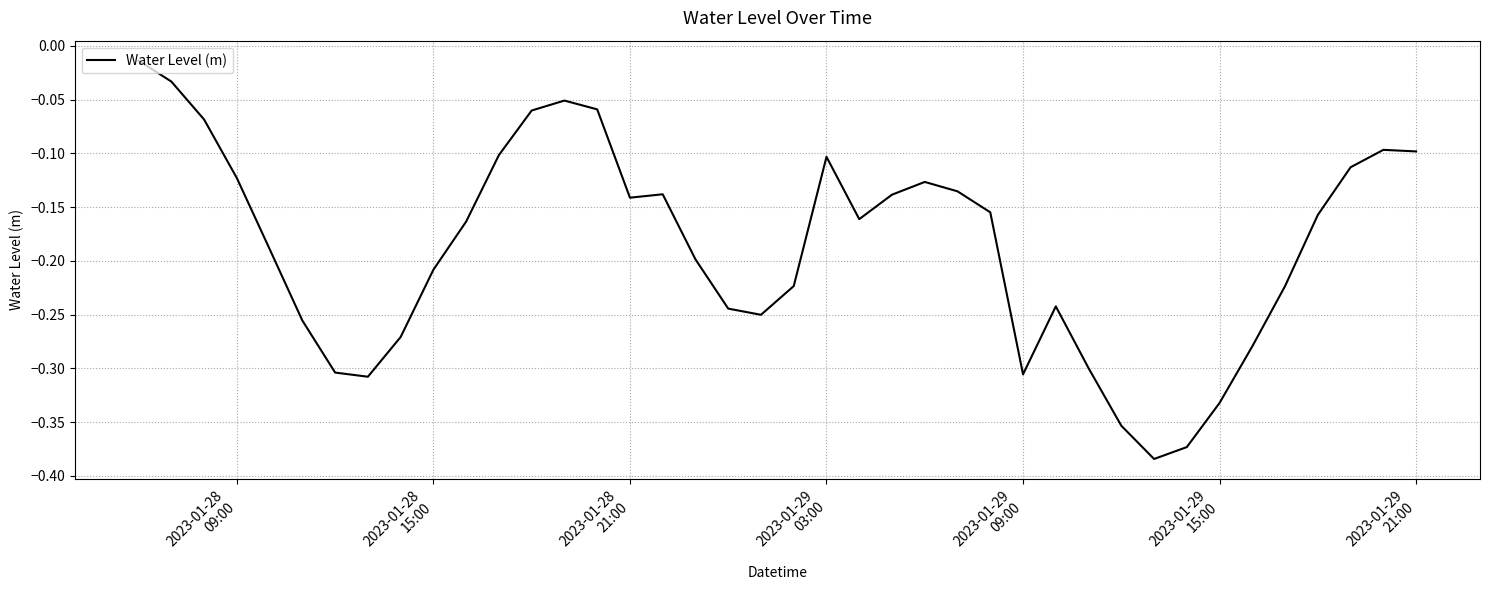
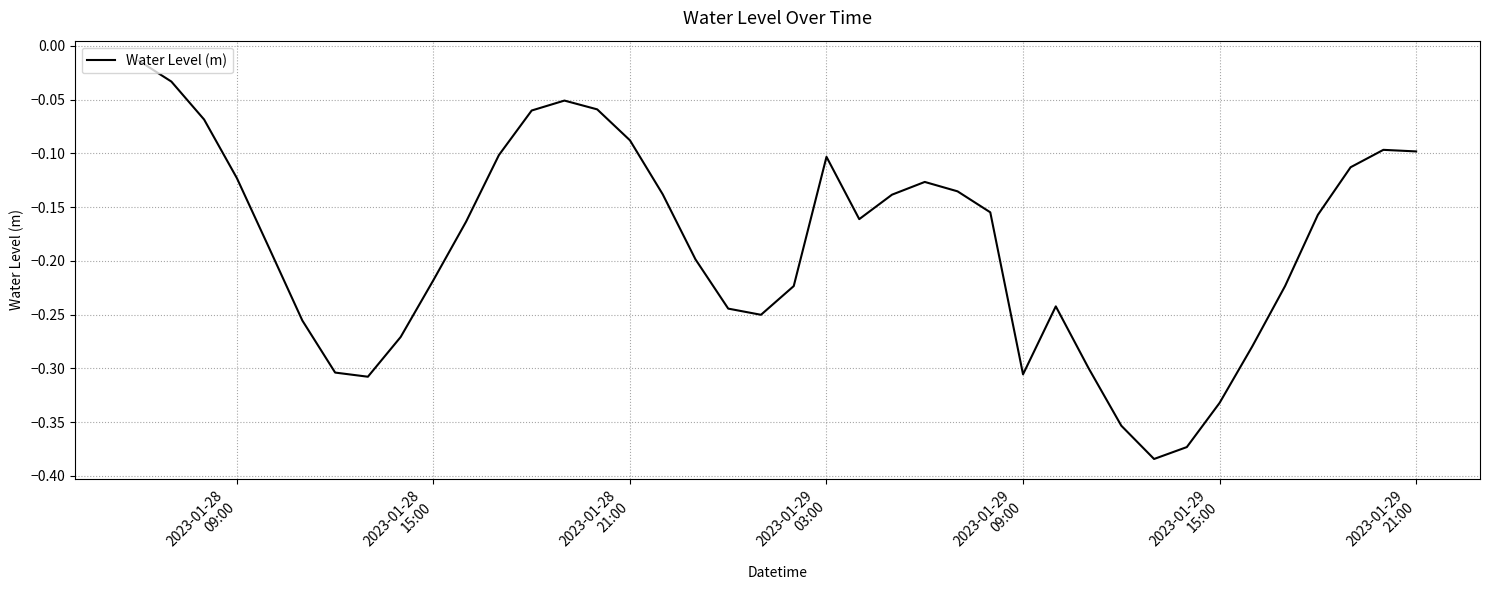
  {
    "2023-01-28 09:00": -0.123,
-   "2023-01-28 15:00": -0.208,
-   "2023-01-28 21:00": -0.141,
+   "2023-01-28 15:00": -0.218,
+   "2023-01-28 21:00": -0.088,
    "2023-01-29 03:00": -0.103,
    "2023-01-29 09:00": -0.306,
    "2023-01-29 15:00": -0.332,
    "2023-01-29 21:00": -0.098
  }
